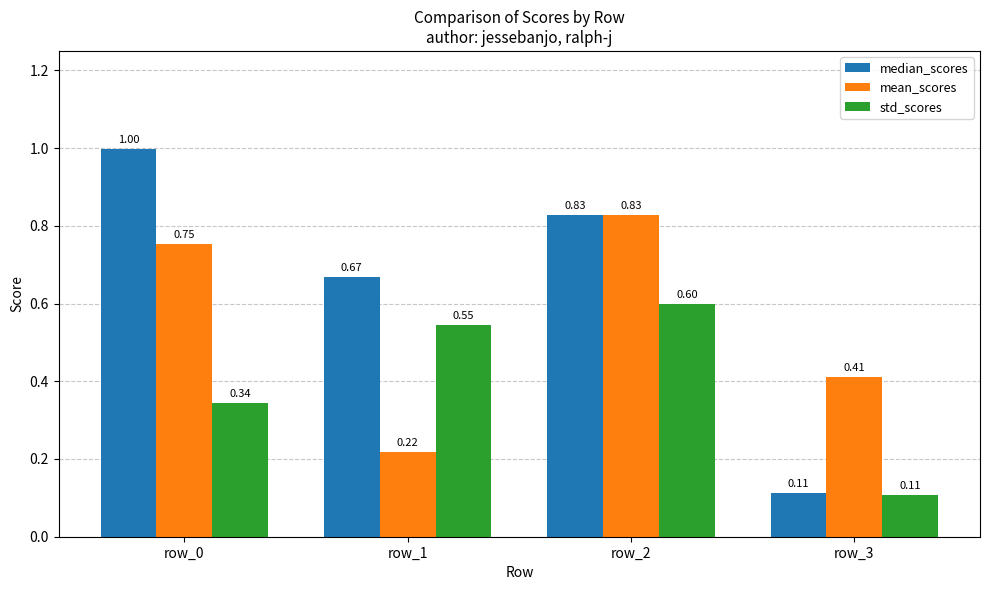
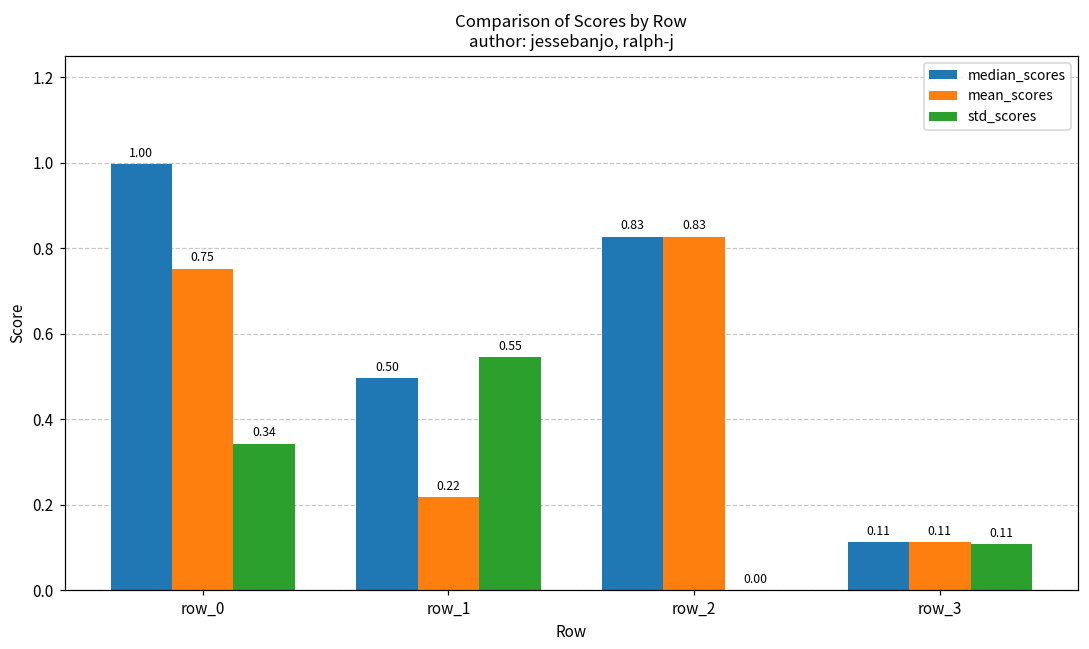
  {
    "median_scores": {
      "row_0": 1.00,
-     "row_1": 0.67,
+     "row_1": 0.50,
      "row_2": 0.83,
      "row_3": 0.11
    },
    "mean_scores": {
      "row_0": 0.75,
      "row_1": 0.22,
      "row_2": 0.83,
-     "row_3": 0.41
+     "row_3": 0.11
    },
    "std_scores": {
      "row_0": 0.34,
      "row_1": 0.55,
-     "row_2": 0.60,
+     "row_2": 0.00,
      "row_3": 0.11
    }
  }
